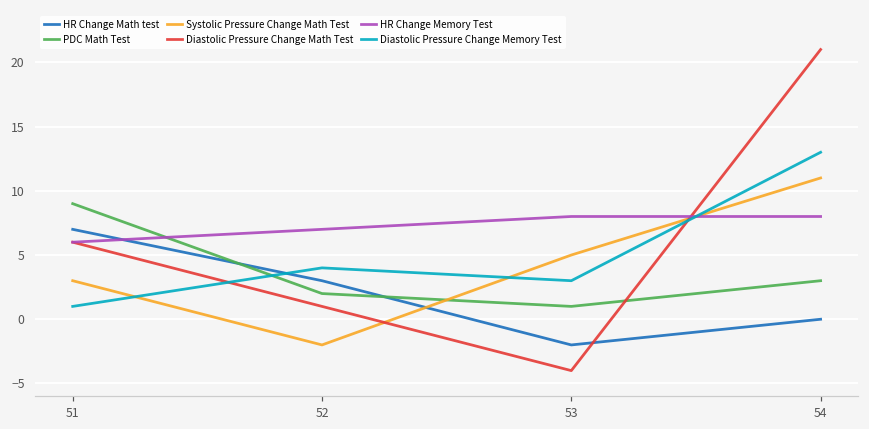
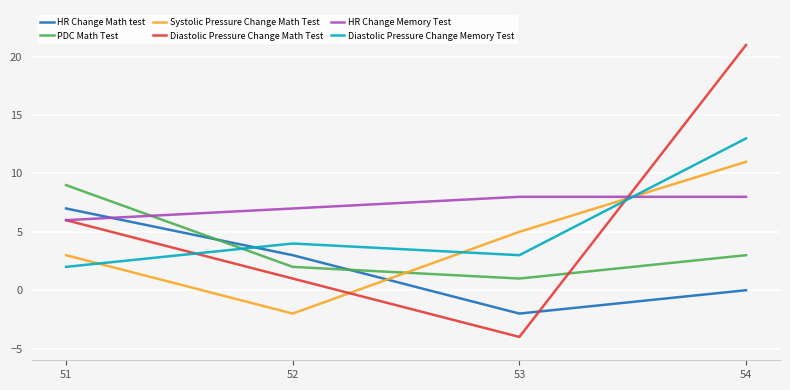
  {
    "HR Change Math test": {
      "51": 7,
      "52": 3,
      "53": -2,
      "54": 0
    },
    "PDC Math Test": {
      "51": 9,
      "52": 2,
      "53": 1,
      "54": 3
    },
    "Systolic Pressure Change Math Test": {
      "51": 3,
      "52": -2,
      "53": 5,
      "54": 11
    },
    "Diastolic Pressure Change Math Test": {
      "52": 1,
      "53": -4,
      "54": 21
    },
    "HR Change Memory Test": {
      "52": 7,
      "53": 8,
      "54": 8
    },
    "Diastolic Pressure Change Memory Test": {
-     "51": 1,
+     "51": 2,
      "52": 4,
      "53": 3,
      "54": 13
    }
  }
